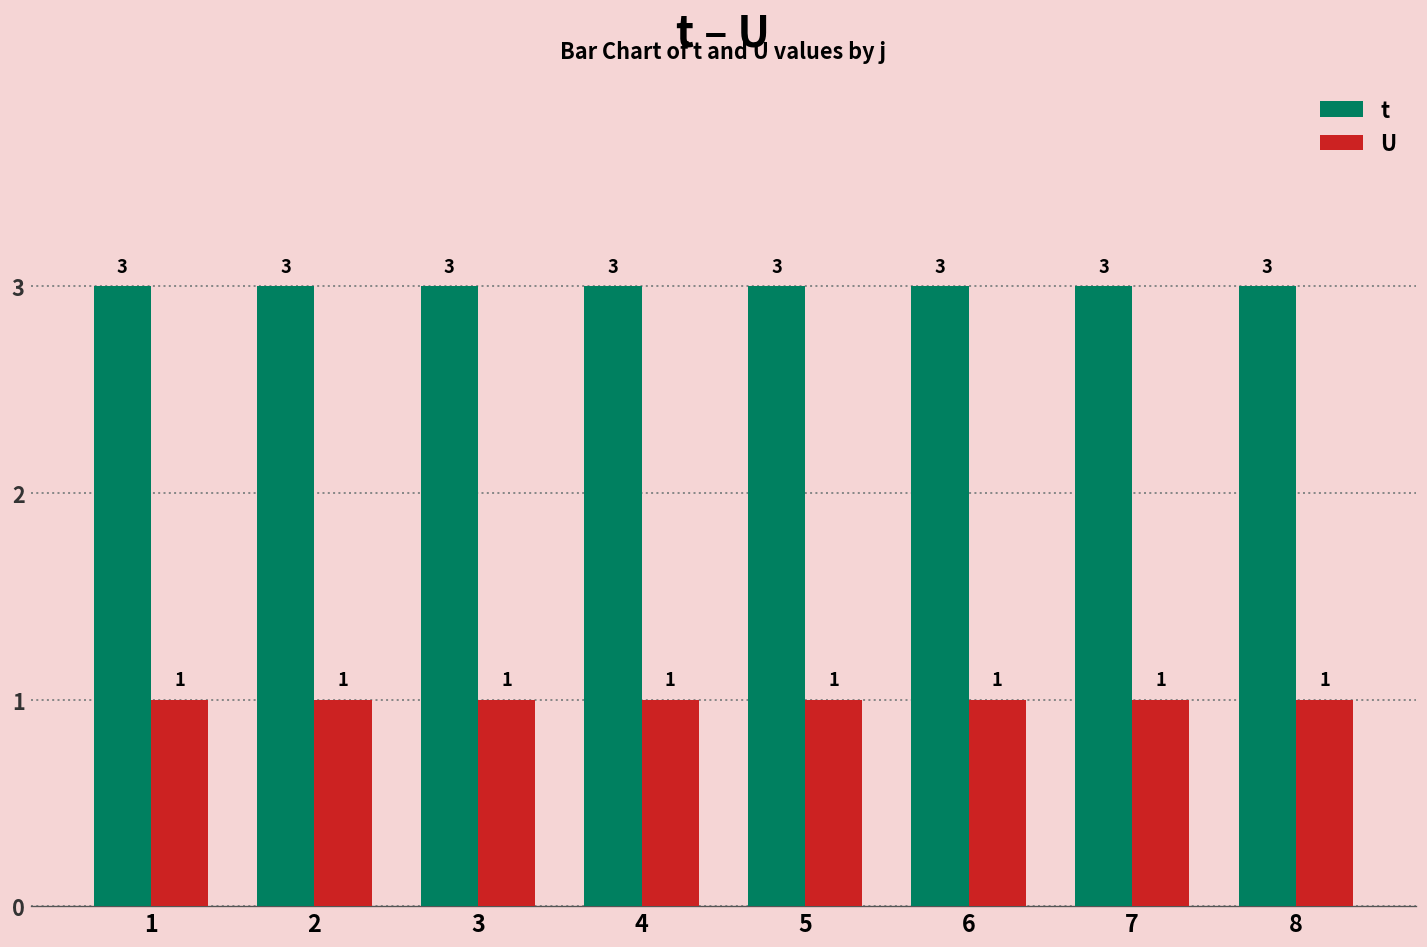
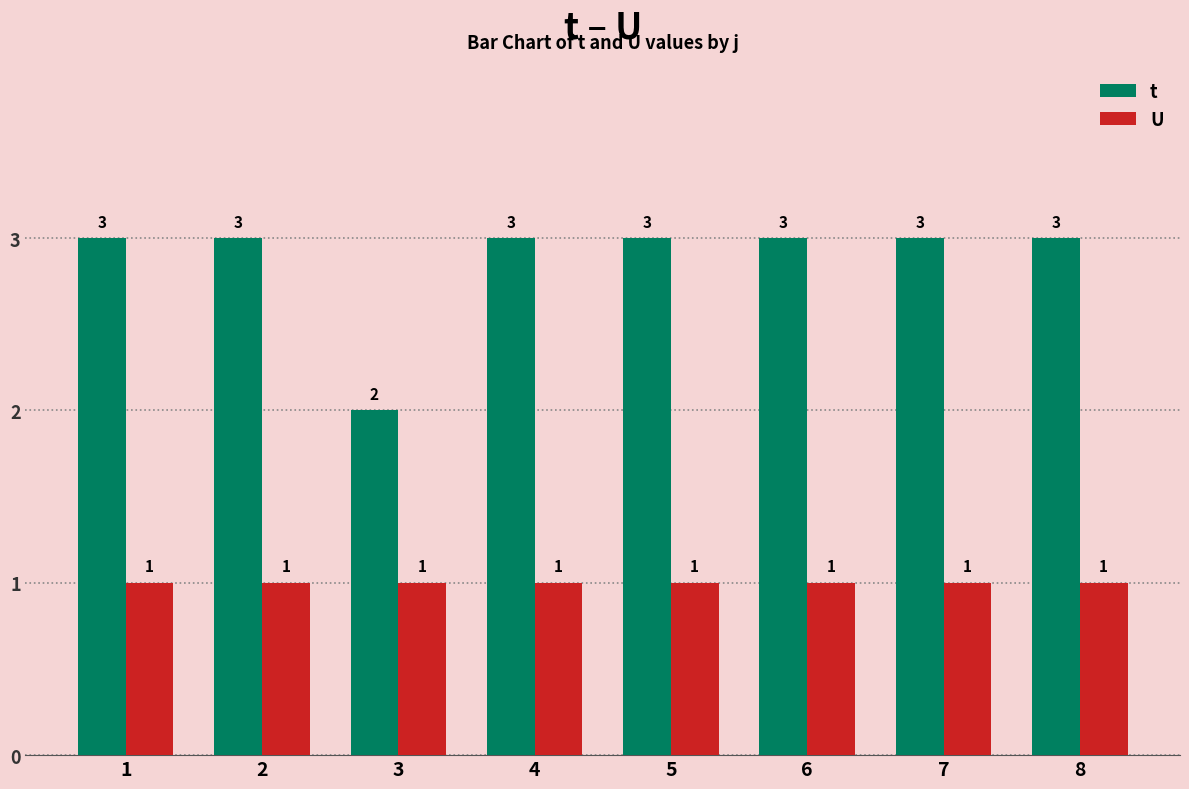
  {
    "t": {
      "1": 3,
      "2": 3,
-     "3": 3,
+     "3": 2,
      "4": 3,
      "5": 3,
      "6": 3,
      "7": 3,
      "8": 3
    },
    "U": {
      "1": 1,
      "2": 1,
      "3": 1,
      "4": 1,
      "5": 1,
      "6": 1,
      "7": 1,
      "8": 1
    }
  }
